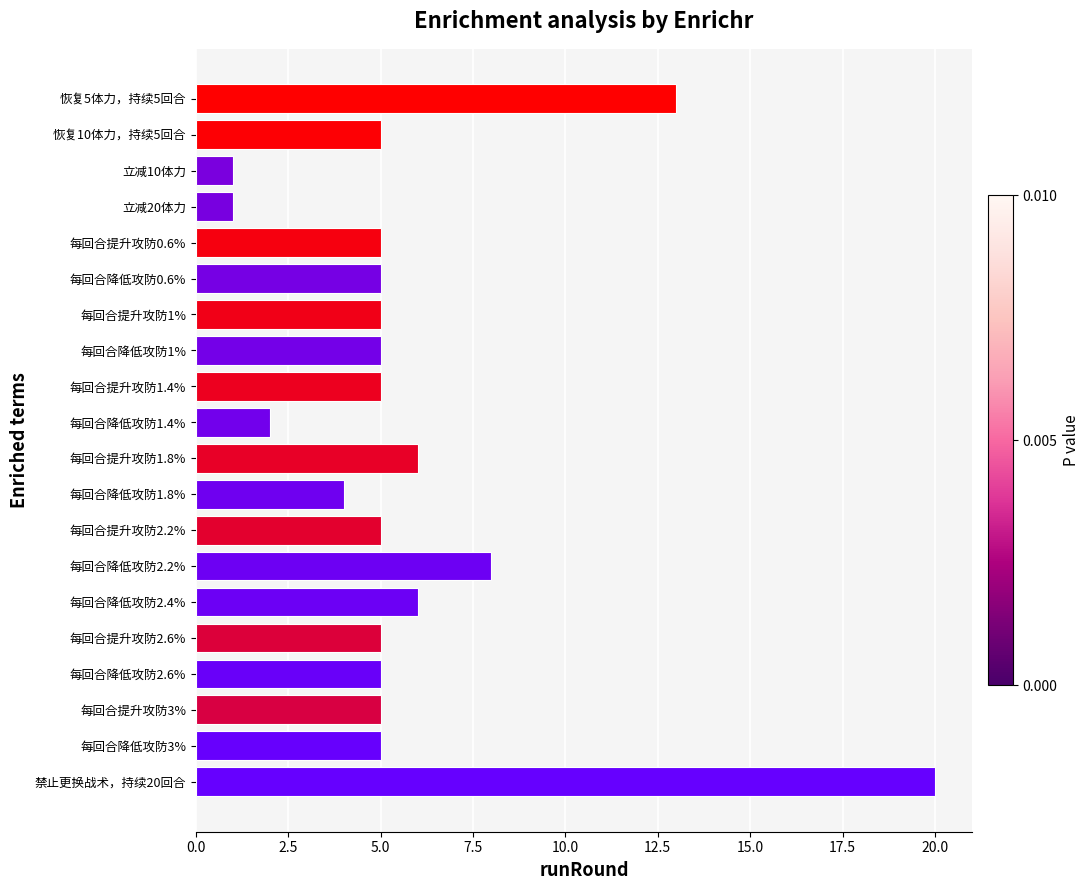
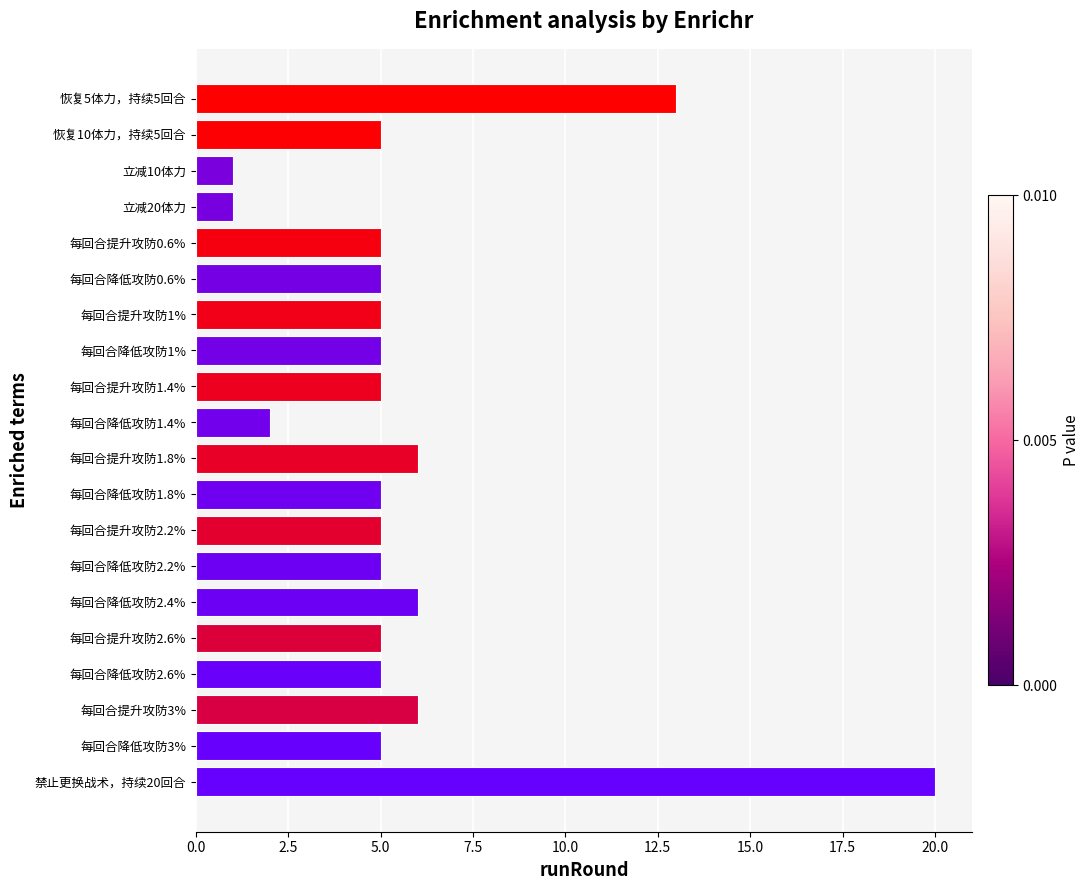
  {
    "恢复5体力，持续5回合": 13,
    "恢复10体力，持续5回合": 5,
    "立减10体力": 1,
    "立减20体力": 1,
    "每回合提升攻防0.6%": 5,
    "每回合降低攻防0.6%": 5,
    "每回合提升攻防1%": 5,
    "每回合降低攻防1%": 5,
    "每回合提升攻防1.4%": 5,
    "每回合降低攻防1.4%": 2,
    "每回合提升攻防1.8%": 6,
-   "每回合降低攻防1.8%": 4,
+   "每回合降低攻防1.8%": 5,
    "每回合提升攻防2.2%": 5,
-   "每回合降低攻防2.2%": 8,
+   "每回合降低攻防2.2%": 5,
    "每回合降低攻防2.4%": 6,
    "每回合提升攻防2.6%": 5,
    "每回合降低攻防2.6%": 5,
-   "每回合提升攻防3%": 5,
+   "每回合提升攻防3%": 6,
    "每回合降低攻防3%": 5,
    "禁止更换战术，持续20回合": 20
  }
